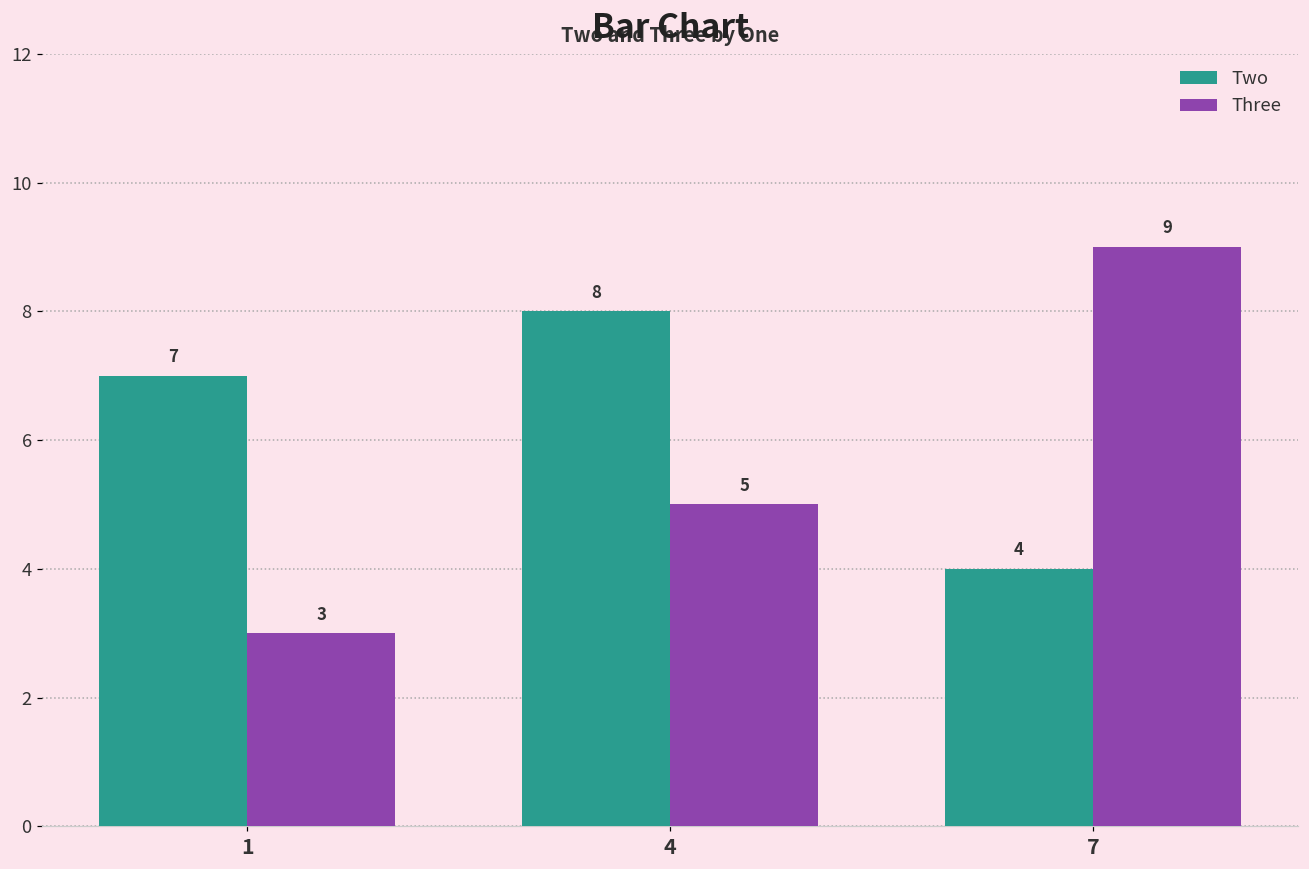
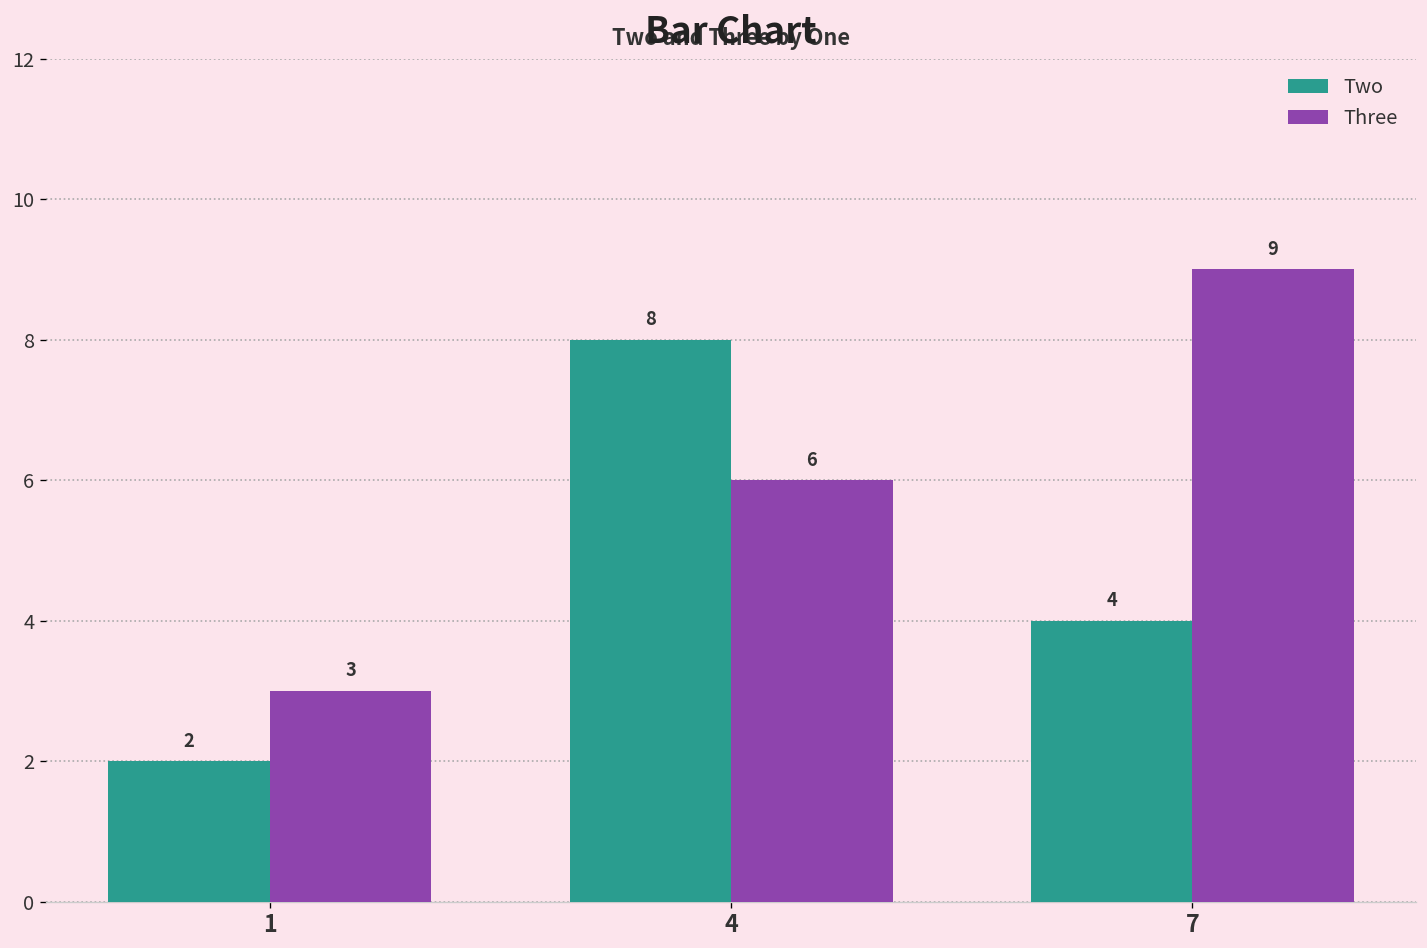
  {
    "Two": {
-     "1": 7,
+     "1": 2,
      "4": 8,
      "7": 4
    },
    "Three": {
      "1": 3,
-     "4": 5,
+     "4": 6,
      "7": 9
    }
  }
